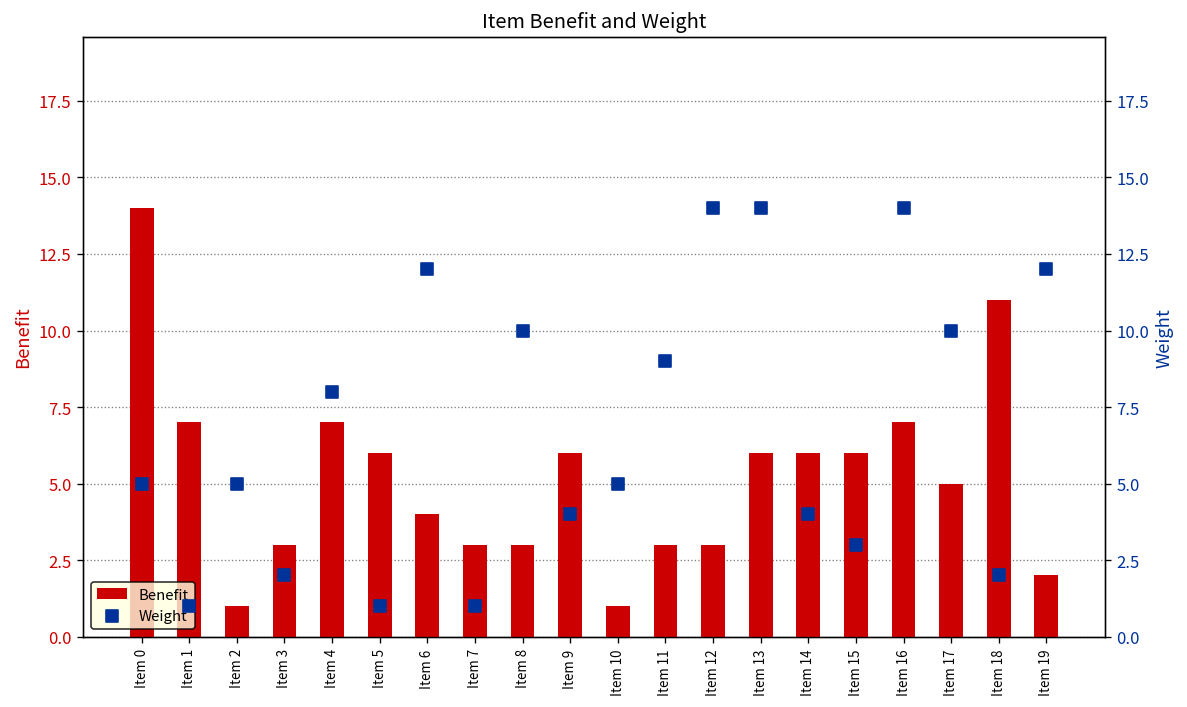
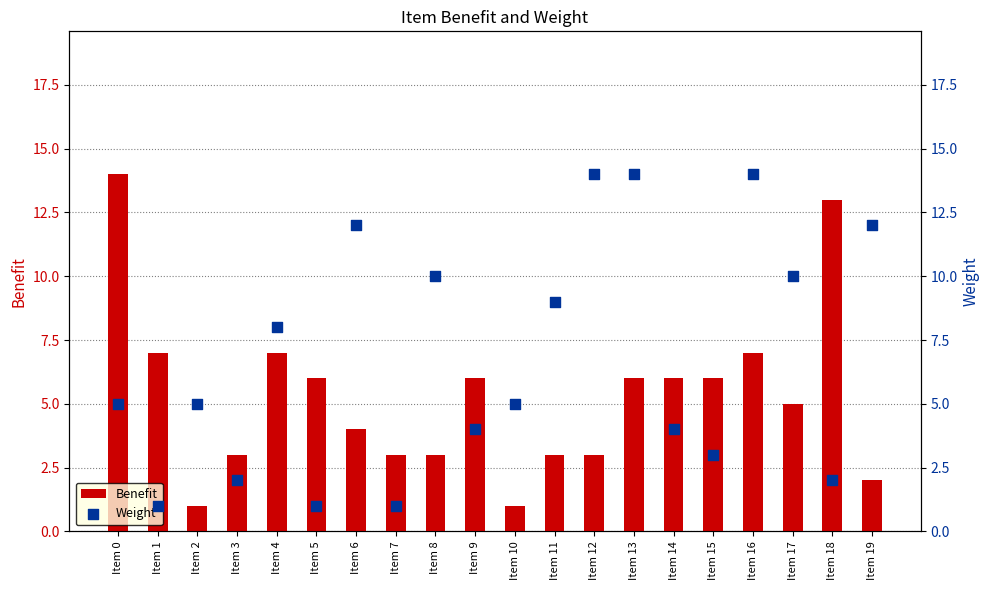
  {
    "Benefit": {
      "Item 0": 14,
      "Item 1": 7,
      "Item 2": 1,
      "Item 3": 3,
      "Item 4": 7,
      "Item 5": 6,
      "Item 6": 4,
      "Item 7": 3,
      "Item 8": 3,
      "Item 9": 6,
      "Item 10": 1,
      "Item 11": 3,
      "Item 12": 3,
      "Item 13": 6,
      "Item 14": 6,
      "Item 15": 6,
      "Item 16": 7,
      "Item 17": 5,
-     "Item 18": 11,
+     "Item 18": 13,
      "Item 19": 2
    }
  }
